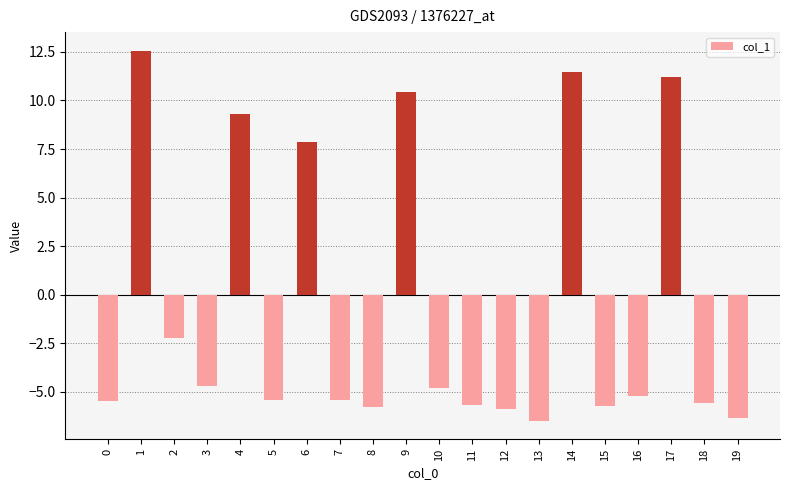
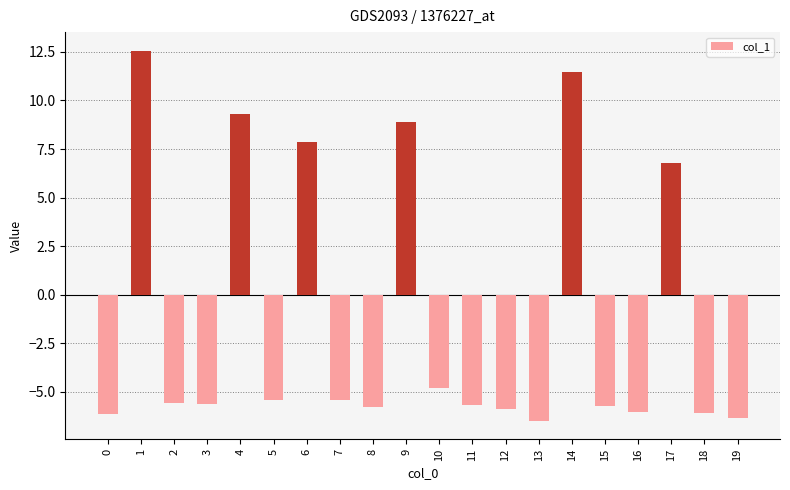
  {
-   "0": -5.5,
+   "0": -6.1,
    "1": 12.6,
-   "2": -2.2,
-   "3": -4.7,
+   "2": -5.6,
+   "3": -5.7,
    "4": 9.3,
    "5": -5.4,
    "6": 7.9,
    "7": -5.4,
    "8": -5.8,
-   "9": 10.4,
+   "9": 8.9,
    "10": -4.8,
    "11": -5.7,
    "12": -5.9,
    "13": -6.5,
    "14": 11.4,
    "15": -5.7,
-   "16": -5.2,
-   "17": 11.2,
-   "18": -5.6,
+   "16": -6.0,
+   "17": 6.8,
+   "18": -6.1,
    "19": -6.3
  }
